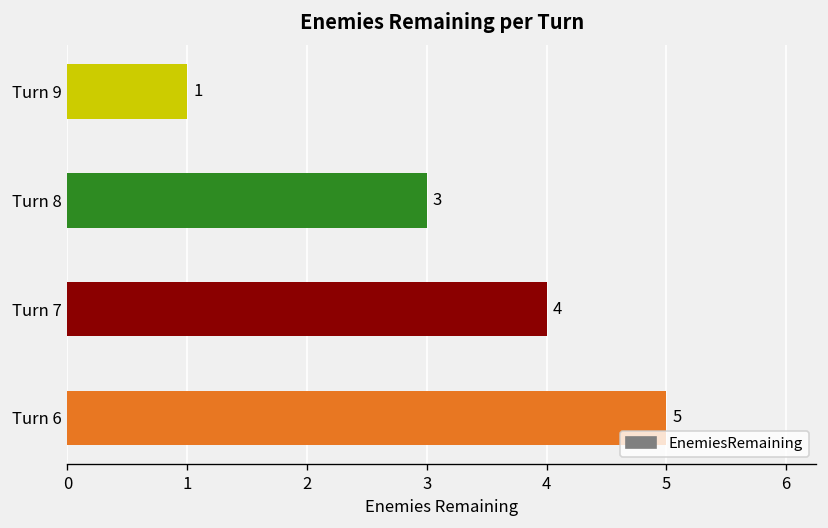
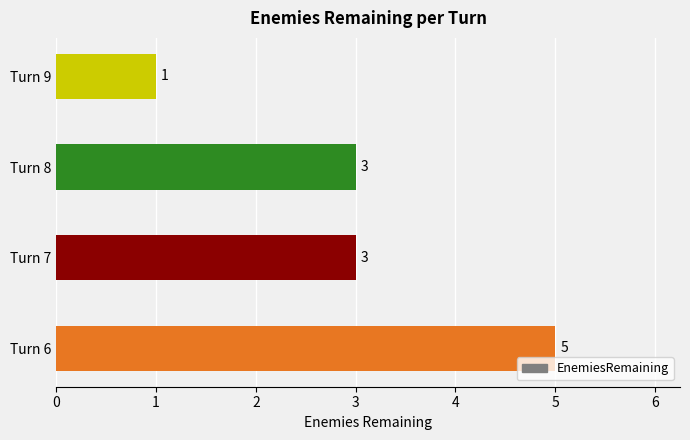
  {
    "Turn 9": 1,
    "Turn 8": 3,
-   "Turn 7": 4,
+   "Turn 7": 3,
    "Turn 6": 5
  }
